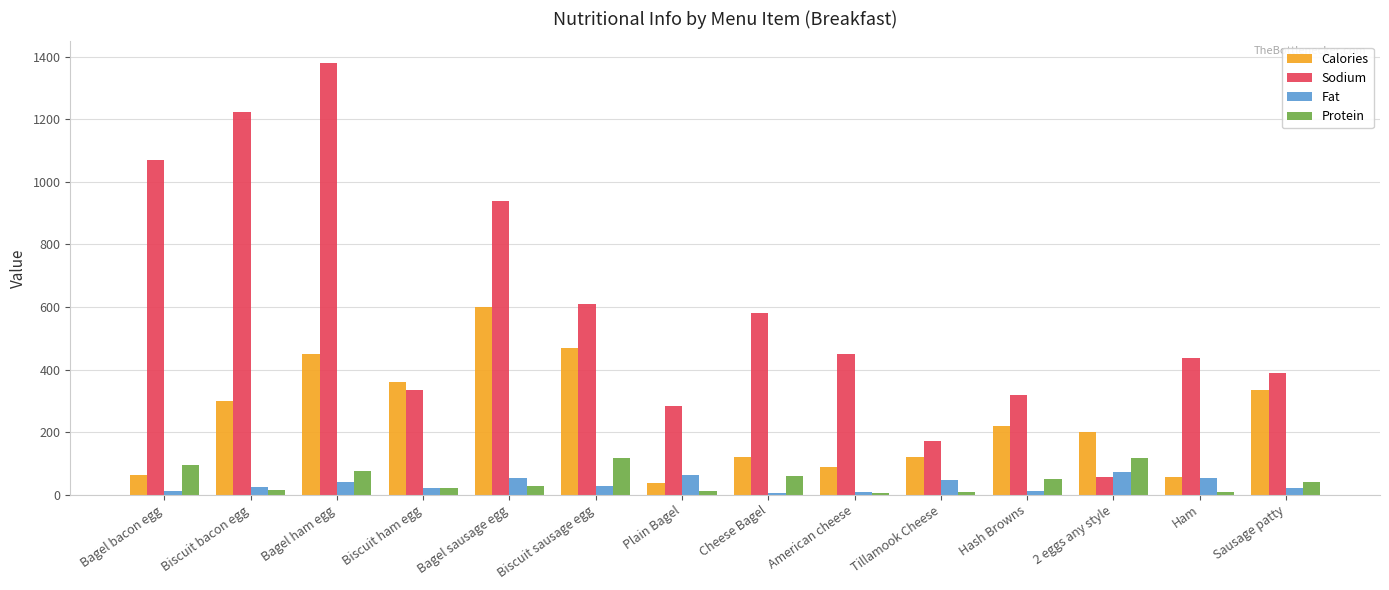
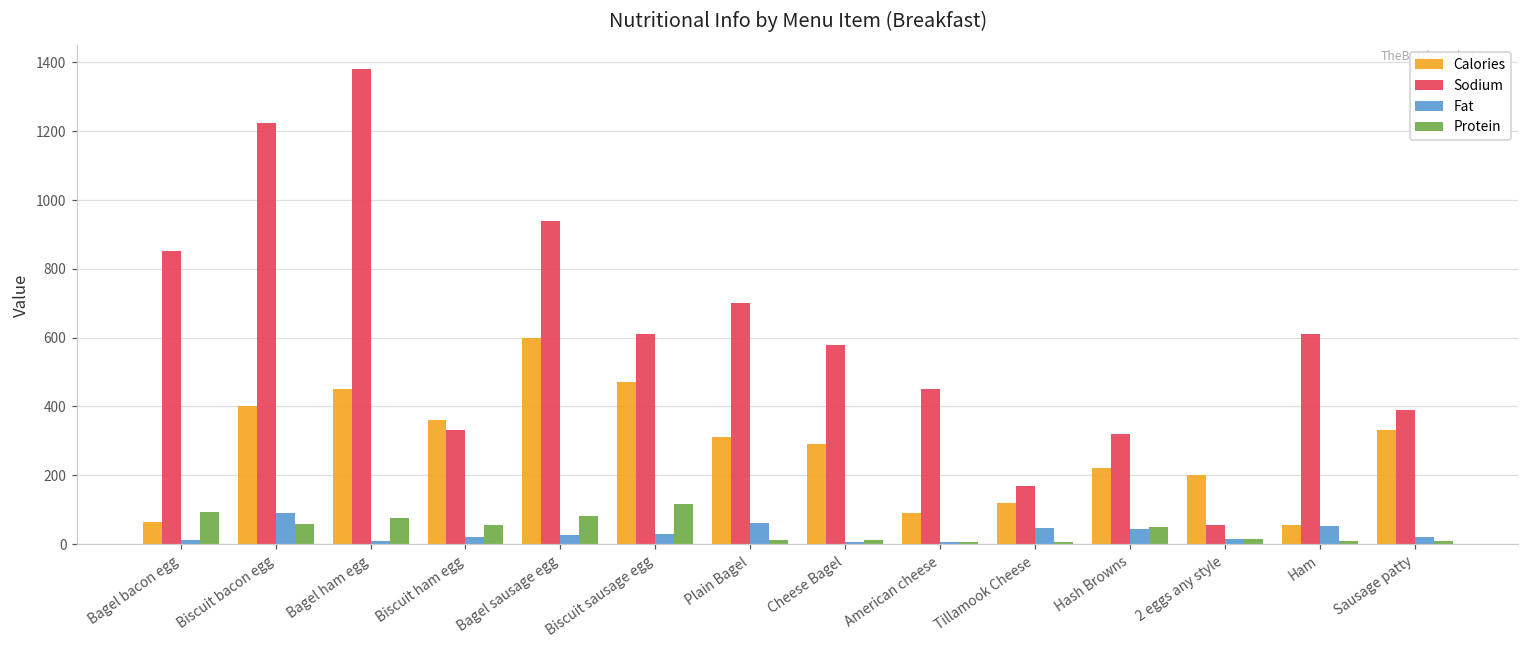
  {
    "Calories": {
      "Bagel bacon egg": 60,
-     "Biscuit bacon egg": 300,
+     "Biscuit bacon egg": 400,
      "Bagel ham egg": 450,
      "Biscuit ham egg": 360,
      "Bagel sausage egg": 600,
      "Biscuit sausage egg": 470,
-     "Plain Bagel": 40,
-     "Cheese Bagel": 120,
+     "Plain Bagel": 310,
+     "Cheese Bagel": 290,
      "American cheese": 90,
      "Tillamook Cheese": 120,
      "Hash Browns": 220,
      "2 eggs any style": 200,
      "Ham": 60,
      "Sausage patty": 330
    },
    "Sodium": {
-     "Bagel bacon egg": 1070,
+     "Bagel bacon egg": 850,
      "Biscuit bacon egg": 1220,
      "Bagel ham egg": 1380,
      "Biscuit ham egg": 330,
      "Bagel sausage egg": 940,
      "Biscuit sausage egg": 610,
-     "Plain Bagel": 280,
+     "Plain Bagel": 700,
      "Cheese Bagel": 580,
      "American cheese": 450,
      "Tillamook Cheese": 170,
      "Hash Browns": 320,
      "2 eggs any style": 60,
-     "Ham": 440,
+     "Ham": 610,
      "Sausage patty": 390
    },
    "Fat": {
      "Bagel bacon egg": 10,
-     "Biscuit bacon egg": 20,
-     "Bagel ham egg": 40,
+     "Biscuit bacon egg": 90,
+     "Bagel ham egg": 10,
      "Biscuit ham egg": 20,
-     "Bagel sausage egg": 50,
+     "Bagel sausage egg": 30,
      "Biscuit sausage egg": 30,
      "Plain Bagel": 60,
      "Tillamook Cheese": 50,
-     "Hash Browns": 10,
-     "2 eggs any style": 70,
+     "Hash Browns": 40,
+     "2 eggs any style": 10,
      "Ham": 50,
      "Sausage patty": 20
    },
    "Protein": {
      "Bagel bacon egg": 90,
-     "Biscuit bacon egg": 20,
+     "Biscuit bacon egg": 60,
      "Bagel ham egg": 80,
-     "Biscuit ham egg": 20,
-     "Bagel sausage egg": 30,
+     "Biscuit ham egg": 60,
+     "Bagel sausage egg": 80,
      "Biscuit sausage egg": 120,
      "Plain Bagel": 10,
-     "Cheese Bagel": 60,
+     "Cheese Bagel": 10,
      "Hash Browns": 50,
-     "2 eggs any style": 120,
+     "2 eggs any style": 10,
      "Ham": 10,
-     "Sausage patty": 40
+     "Sausage patty": 10
    }
  }
